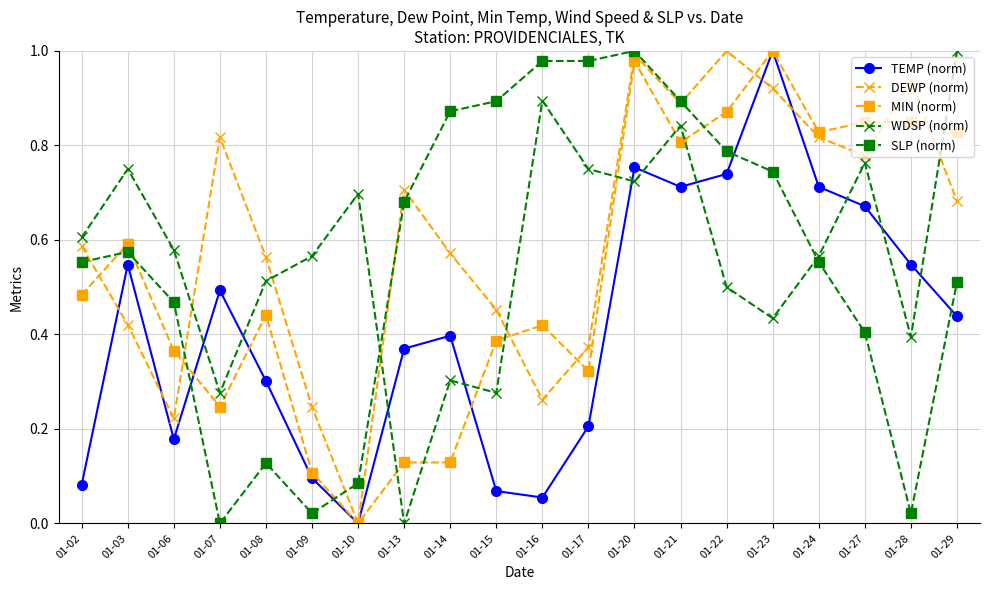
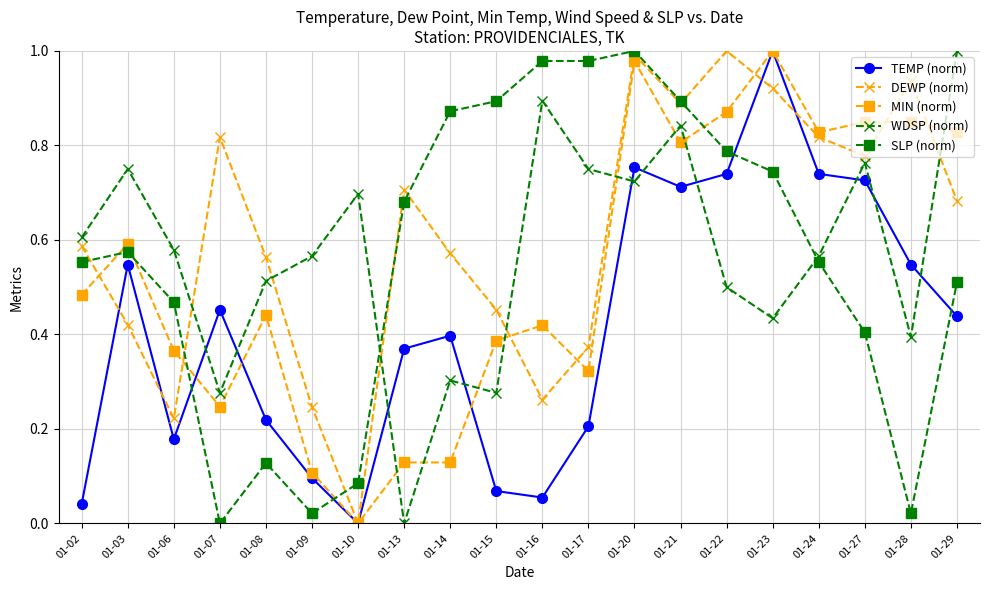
  {
    "TEMP (norm)": {
-     "01-02": 0.08,
+     "01-02": 0.04,
      "01-03": 0.55,
      "01-06": 0.18,
-     "01-07": 0.49,
-     "01-08": 0.30,
+     "01-07": 0.45,
+     "01-08": 0.22,
      "01-09": 0.10,
      "01-13": 0.37,
      "01-14": 0.40,
      "01-15": 0.07,
      "01-16": 0.05,
      "01-17": 0.21,
      "01-20": 0.75,
      "01-21": 0.71,
      "01-22": 0.74,
-     "01-24": 0.71,
-     "01-27": 0.67,
+     "01-24": 0.74,
+     "01-27": 0.73,
      "01-28": 0.55,
      "01-29": 0.44
    }
  }
